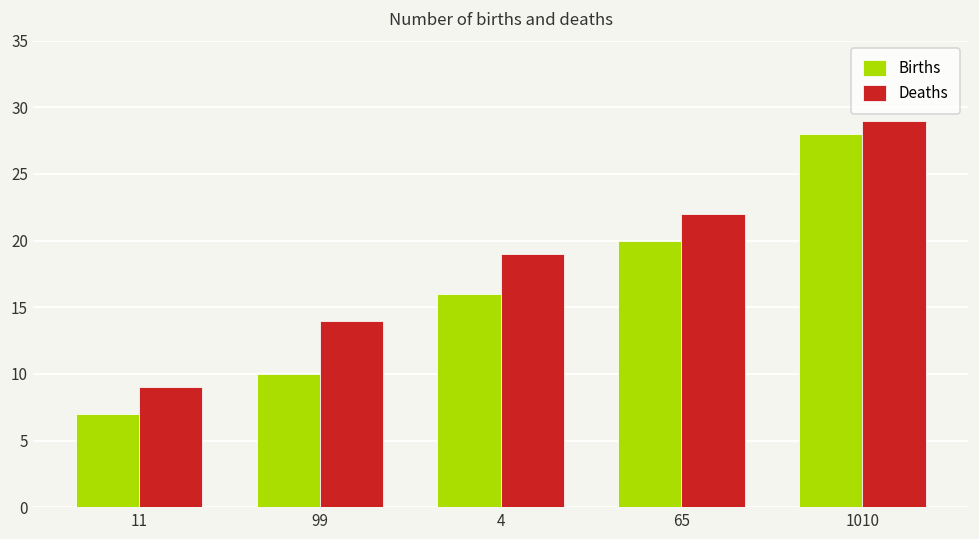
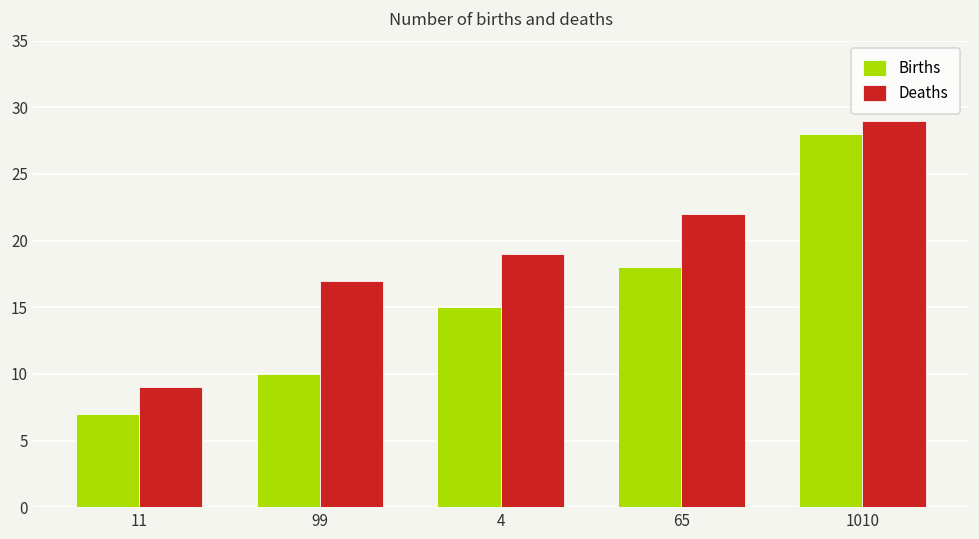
  {
    "Births": {
      "11": 7,
      "99": 10,
-     "4": 16,
-     "65": 20,
+     "4": 15,
+     "65": 18,
      "1010": 28
    },
    "Deaths": {
      "11": 9,
-     "99": 14,
+     "99": 17,
      "4": 19,
      "65": 22,
      "1010": 29
    }
  }
